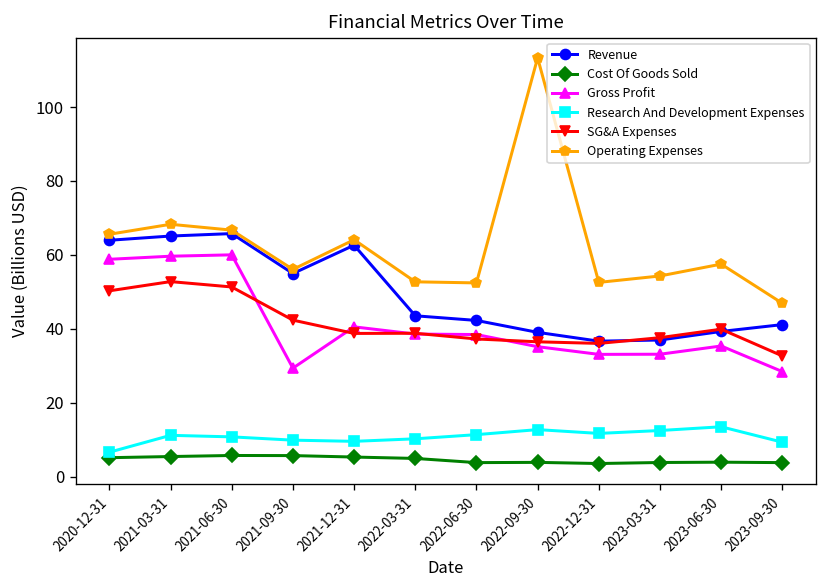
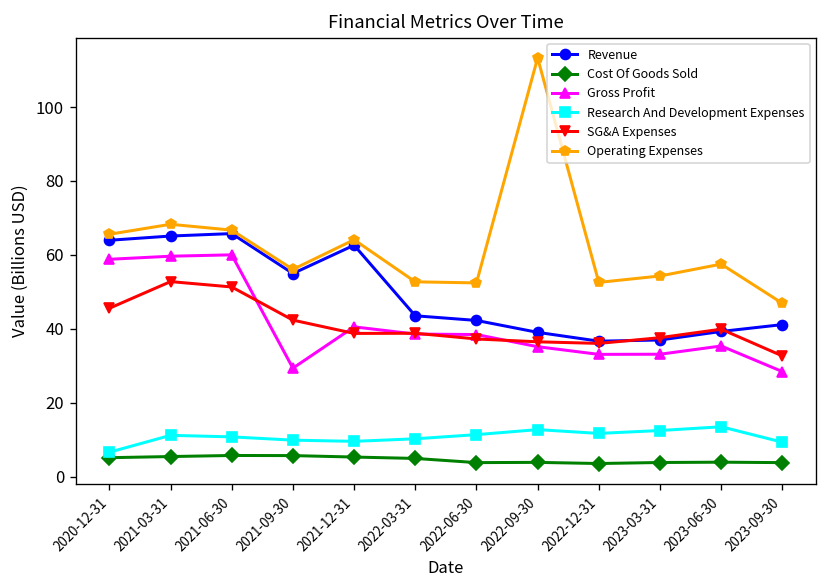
  {
    "Revenue": {
      "2020-12-31": 64,
      "2021-03-31": 65,
      "2021-06-30": 66,
      "2021-09-30": 55,
      "2021-12-31": 63,
      "2022-03-31": 44,
      "2022-06-30": 42,
      "2022-09-30": 39,
      "2023-09-30": 41
    },
    "Cost Of Goods Sold": {
      "2020-12-31": 5,
      "2021-03-31": 5,
      "2021-06-30": 6,
      "2021-09-30": 6,
      "2021-12-31": 5,
      "2022-03-31": 5,
      "2022-06-30": 4,
      "2022-09-30": 4,
      "2022-12-31": 4,
      "2023-03-31": 4,
      "2023-06-30": 4,
      "2023-09-30": 4
    },
    "Gross Profit": {
      "2020-12-31": 59,
      "2021-03-31": 60,
      "2021-06-30": 60,
      "2021-09-30": 29,
      "2021-12-31": 41,
      "2022-06-30": 38,
      "2022-09-30": 35,
      "2022-12-31": 33,
      "2023-03-31": 33,
      "2023-06-30": 35,
      "2023-09-30": 28
    },
    "Research And Development Expenses": {
      "2020-12-31": 7,
      "2021-03-31": 11,
      "2021-06-30": 11,
      "2021-09-30": 10,
      "2021-12-31": 10,
      "2022-03-31": 10,
      "2022-06-30": 11,
      "2022-09-30": 13,
      "2022-12-31": 12,
      "2023-03-31": 12,
      "2023-06-30": 14,
      "2023-09-30": 9
    },
    "SG&A Expenses": {
-     "2020-12-31": 50,
+     "2020-12-31": 46,
      "2021-03-31": 53,
      "2021-06-30": 51,
      "2021-09-30": 42,
      "2021-12-31": 39,
      "2022-06-30": 37,
      "2022-09-30": 36,
      "2023-09-30": 33
    },
    "Operating Expenses": {
      "2020-12-31": 66,
      "2021-03-31": 68,
      "2021-06-30": 67,
      "2021-09-30": 56,
      "2021-12-31": 64,
      "2022-03-31": 53,
      "2022-06-30": 52,
      "2022-09-30": 113,
      "2022-12-31": 53,
      "2023-03-31": 54,
      "2023-06-30": 58,
      "2023-09-30": 47
    }
  }
